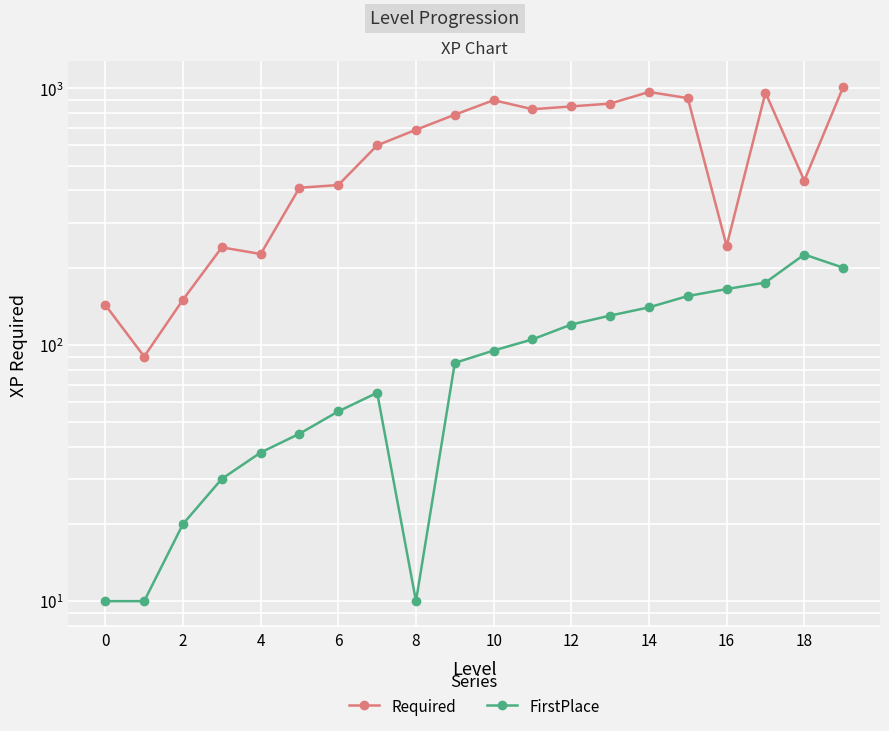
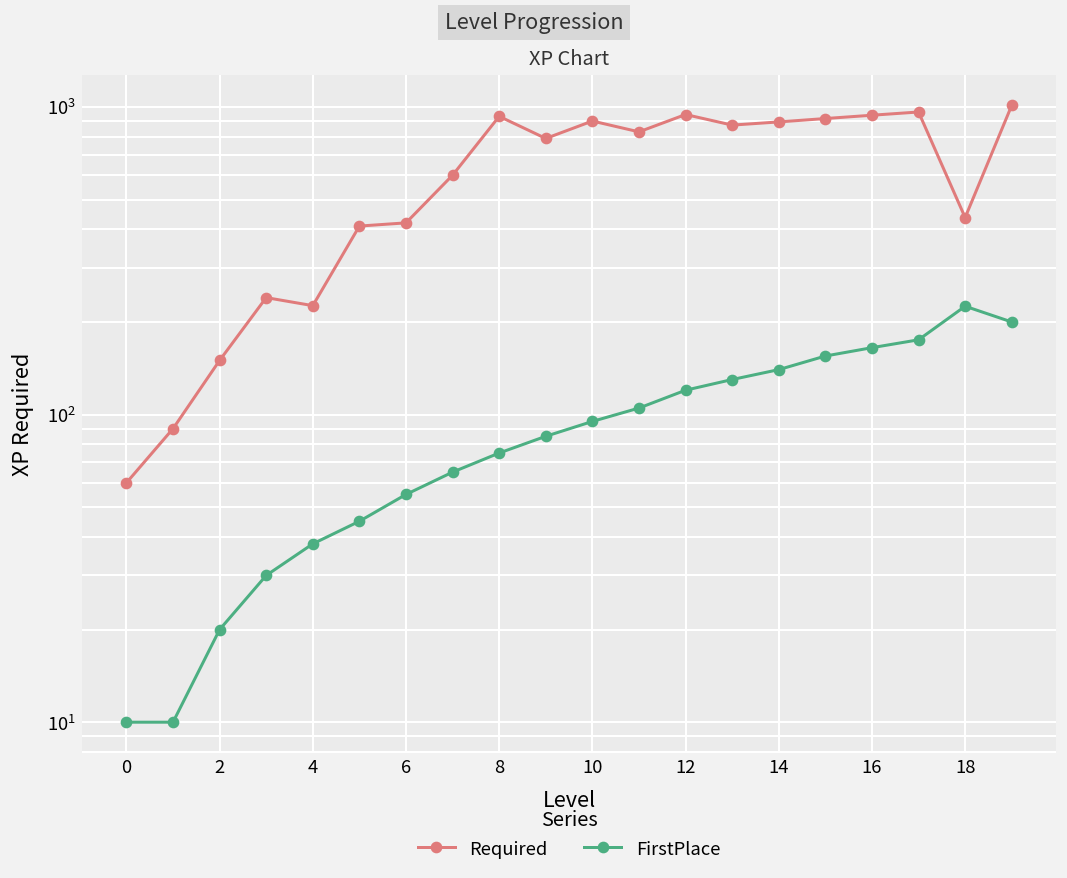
  {
    "Required": {
-     "0": 140,
+     "0": 60,
      "2": 150,
      "4": 230,
      "6": 420,
-     "8": 690,
+     "8": 930,
      "10": 900,
-     "12": 850,
-     "14": 970,
-     "16": 240,
+     "12": 950,
+     "14": 890,
+     "16": 940,
      "18": 440
    },
    "FirstPlace": {
      "0": 10,
      "2": 20,
      "4": 38,
      "6": 55,
-     "8": 10,
+     "8": 75,
      "10": 95,
      "12": 120,
      "14": 140,
      "16": 170,
      "18": 230
    }
  }
